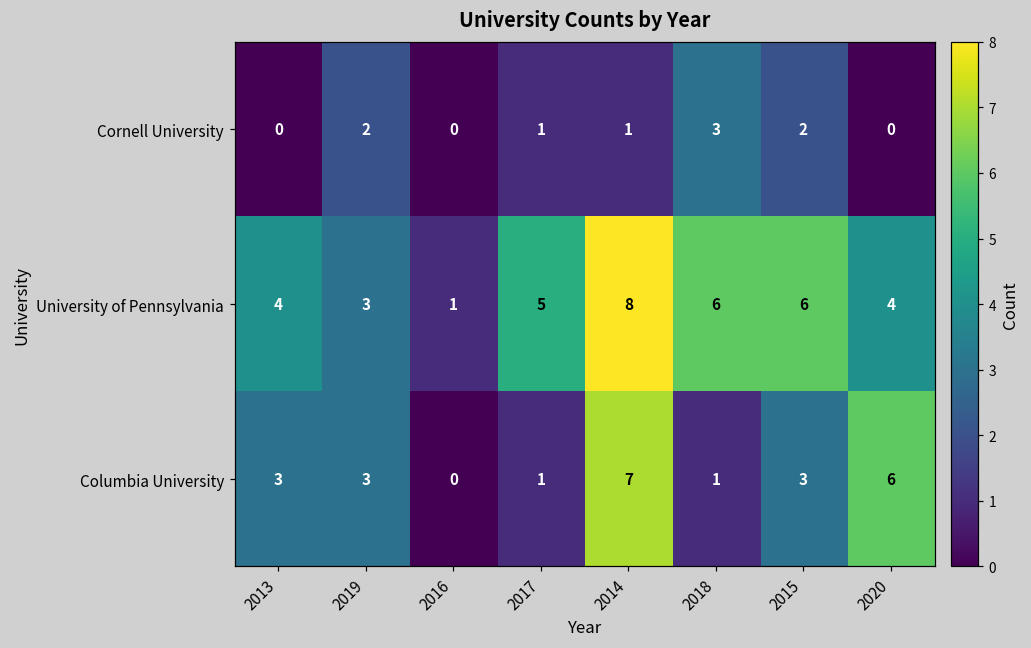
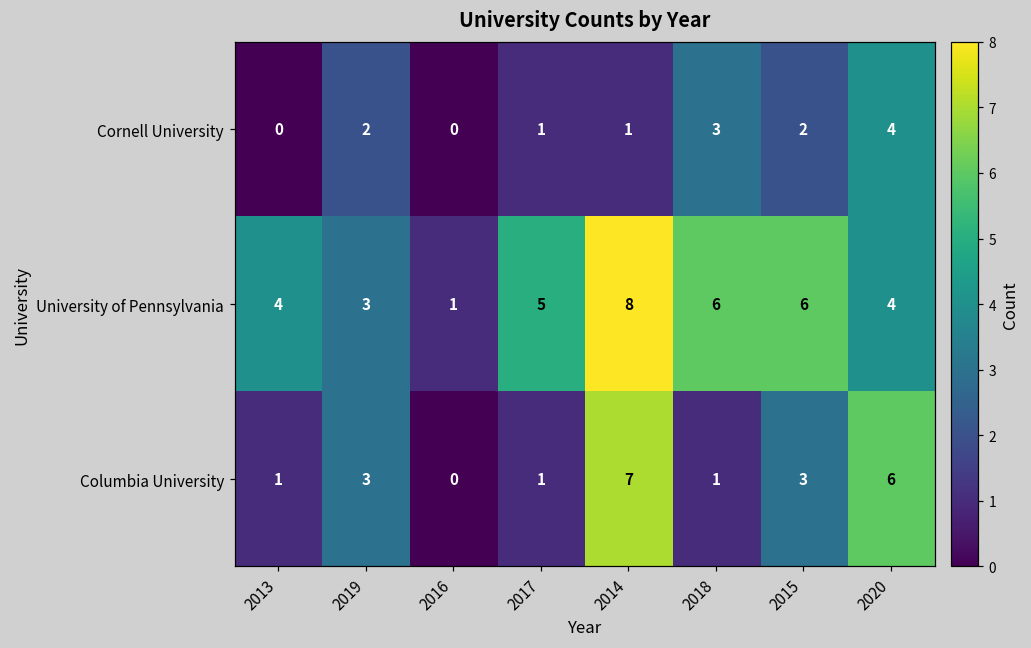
  {
    "Cornell University": {
      "2013": 0,
      "2019": 2,
      "2016": 0,
      "2017": 1,
      "2014": 1,
      "2018": 3,
      "2015": 2,
-     "2020": 0
+     "2020": 4
    },
    "University of Pennsylvania": {
      "2013": 4,
      "2019": 3,
      "2016": 1,
      "2017": 5,
      "2014": 8,
      "2018": 6,
      "2015": 6,
      "2020": 4
    },
    "Columbia University": {
-     "2013": 3,
+     "2013": 1,
      "2019": 3,
      "2016": 0,
      "2017": 1,
      "2014": 7,
      "2018": 1,
      "2015": 3,
      "2020": 6
    }
  }
